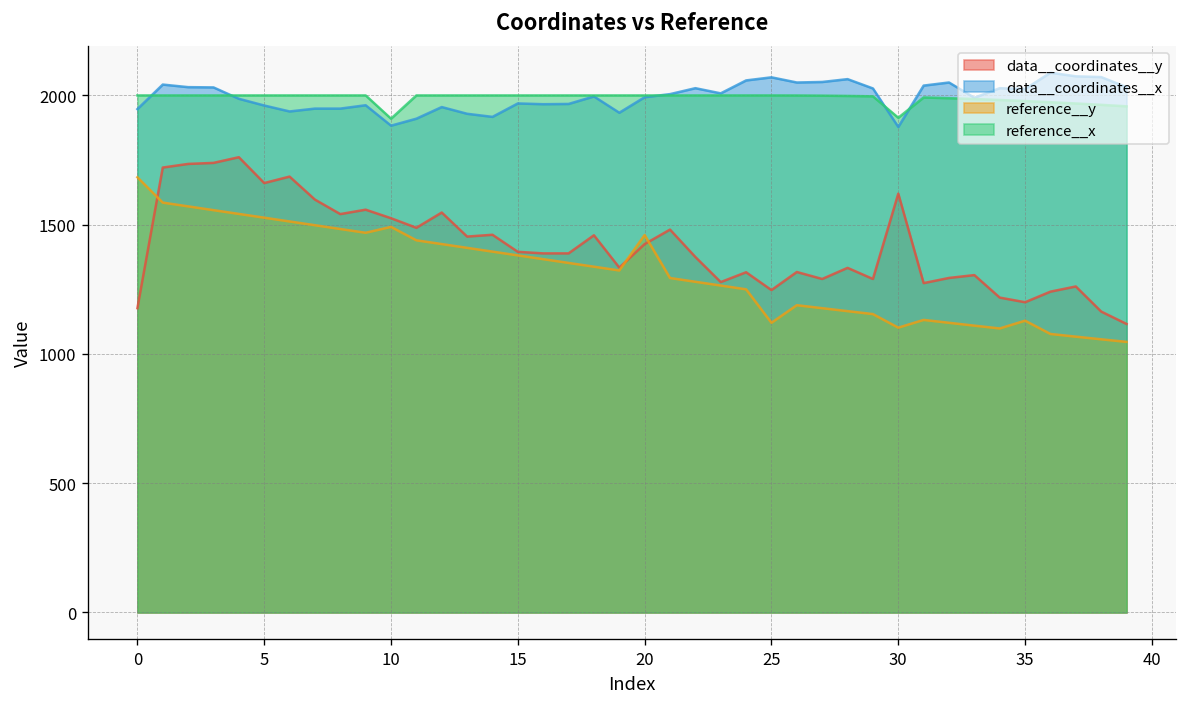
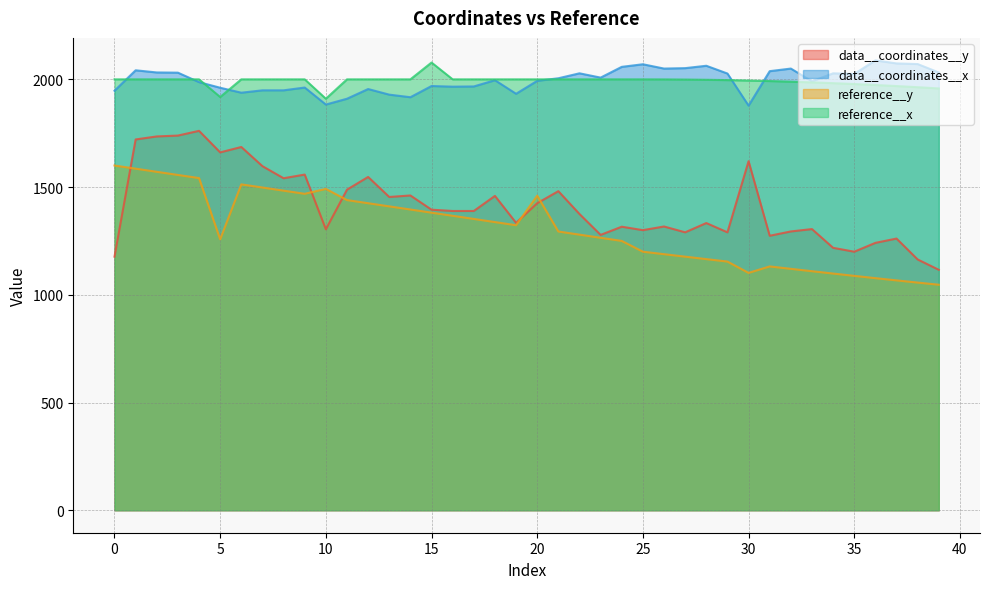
  {
    "data__coordinates__y": {
      "0": 1180,
      "5": 1660,
-     "10": 1530,
+     "10": 1300,
      "15": 1400,
      "20": 1430,
-     "25": 1250,
+     "25": 1300,
      "30": 1620,
      "35": 1200
    },
    "data__coordinates__x": {
      "0": 1950,
      "5": 1960,
      "10": 1880,
      "15": 1970,
      "25": 2070,
      "30": 1880
    },
    "reference__y": {
-     "0": 1680,
-     "5": 1530,
+     "0": 1600,
+     "5": 1260,
      "10": 1490,
      "15": 1380,
      "20": 1460,
-     "25": 1120,
+     "25": 1200,
      "30": 1100,
-     "35": 1130
+     "35": 1090
    },
    "reference__x": {
      "0": 2000,
-     "5": 2000,
+     "5": 1920,
      "10": 1910,
-     "15": 2000,
+     "15": 2080,
      "25": 2000,
-     "30": 1910
+     "30": 1990
    }
  }
